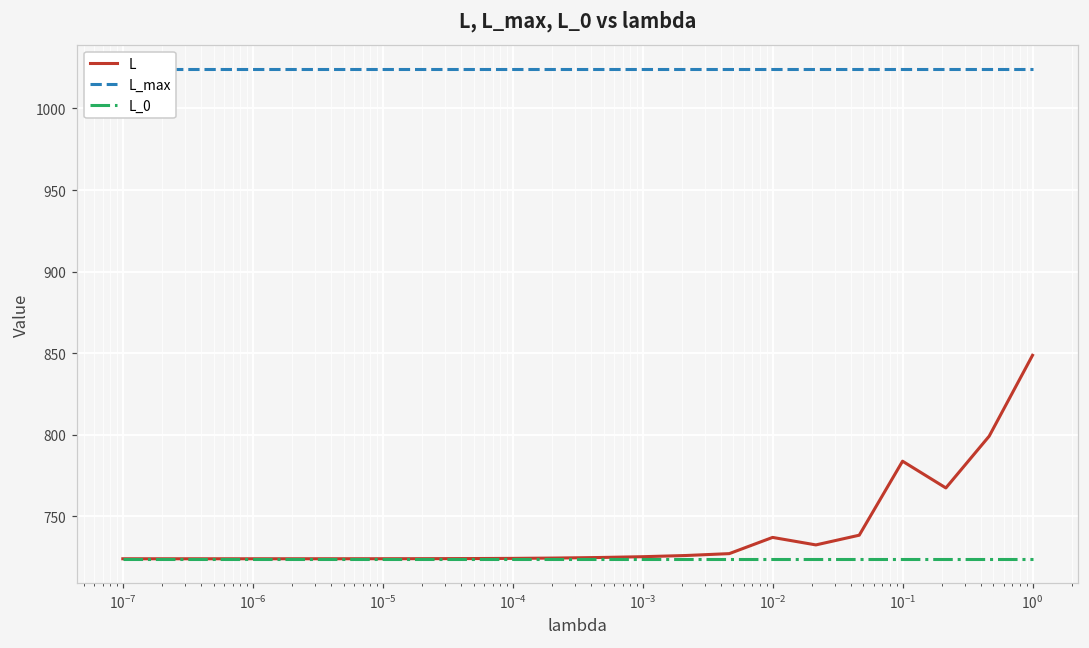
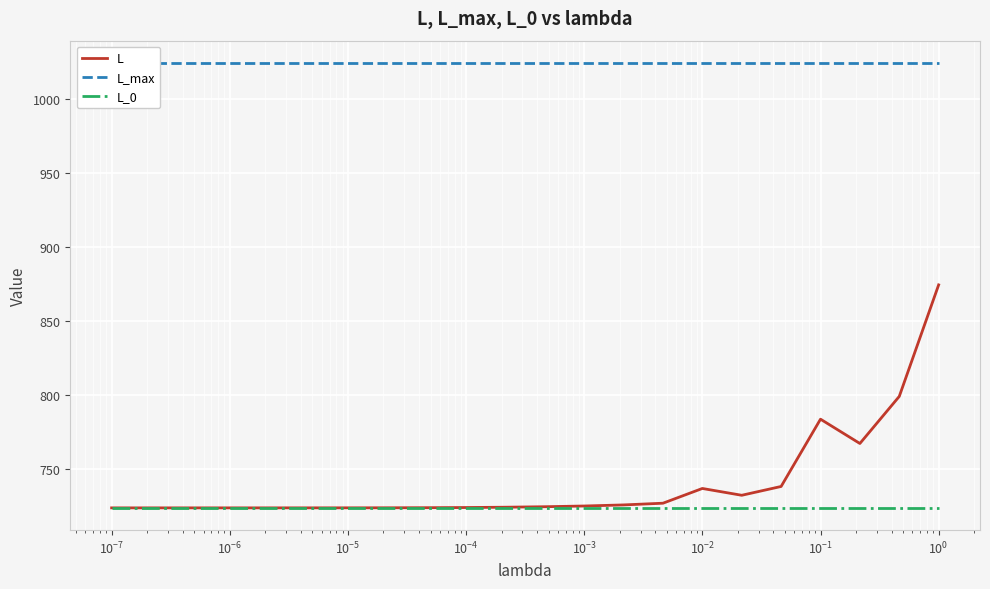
  {
    "L": {
      "10^-2": 737,
      "10^-1": 784,
-     "10^0": 849
+     "10^0": 874
    },
    "L_max": {
      "10^-6": 1024,
      "10^-5": 1024,
      "10^-4": 1024,
      "10^-3": 1024,
      "10^-2": 1024,
      "10^-1": 1024,
      "10^0": 1024
    },
    "L_0": {
      "10^-2": 724,
      "10^-1": 724,
      "10^0": 724
    }
  }
